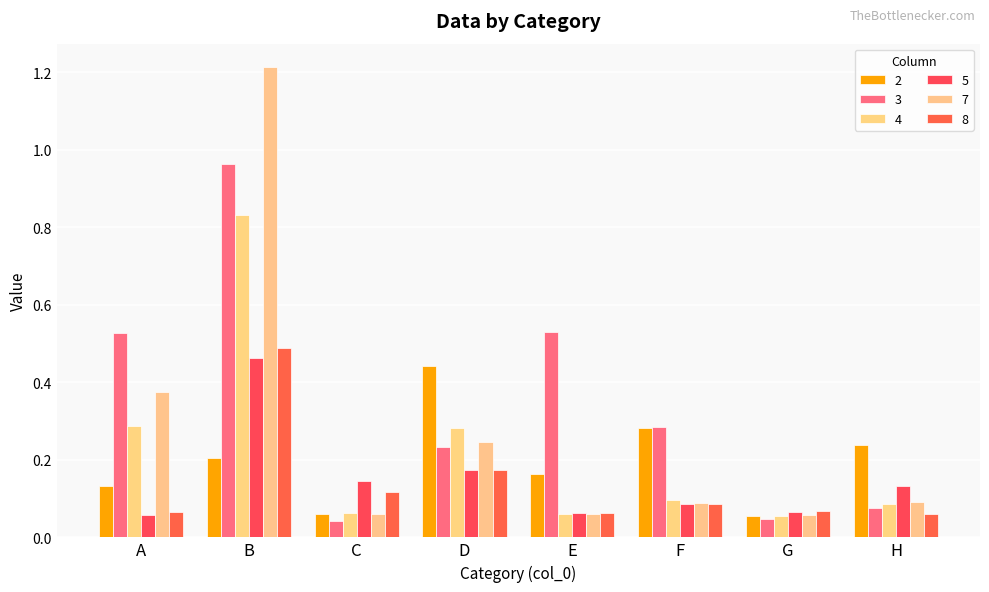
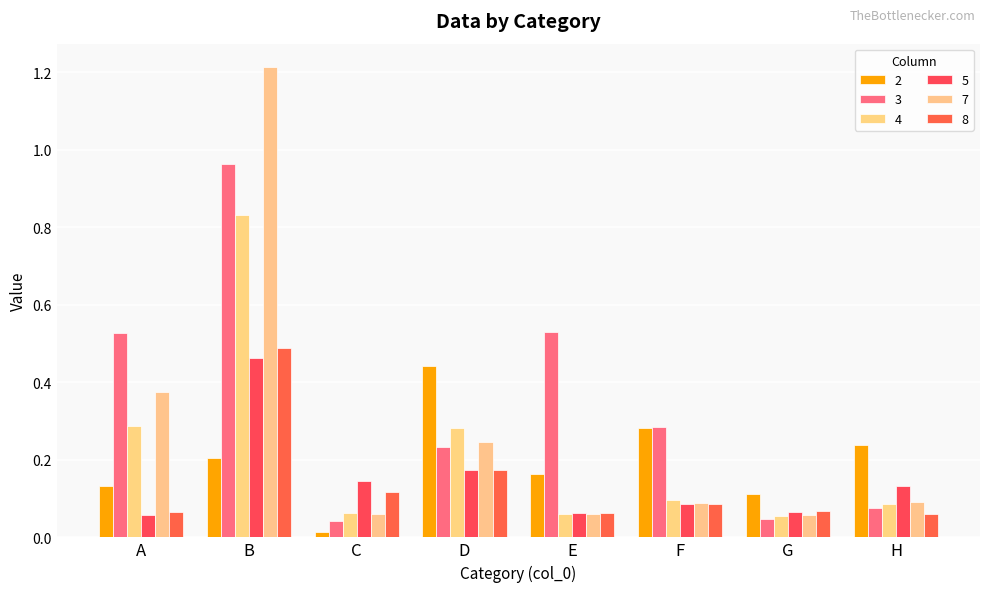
  {
    "2": {
      "A": 0.13,
      "B": 0.20,
-     "C": 0.06,
+     "C": 0.02,
      "D": 0.44,
      "E": 0.16,
      "F": 0.28,
-     "G": 0.06,
+     "G": 0.11,
      "H": 0.24
    }
  }
